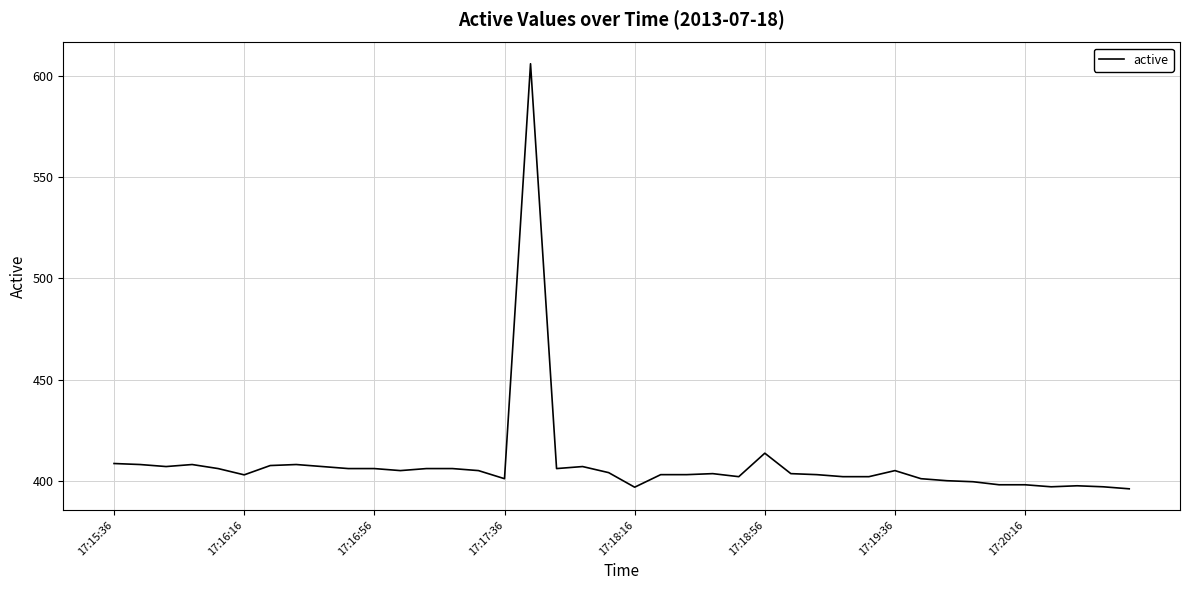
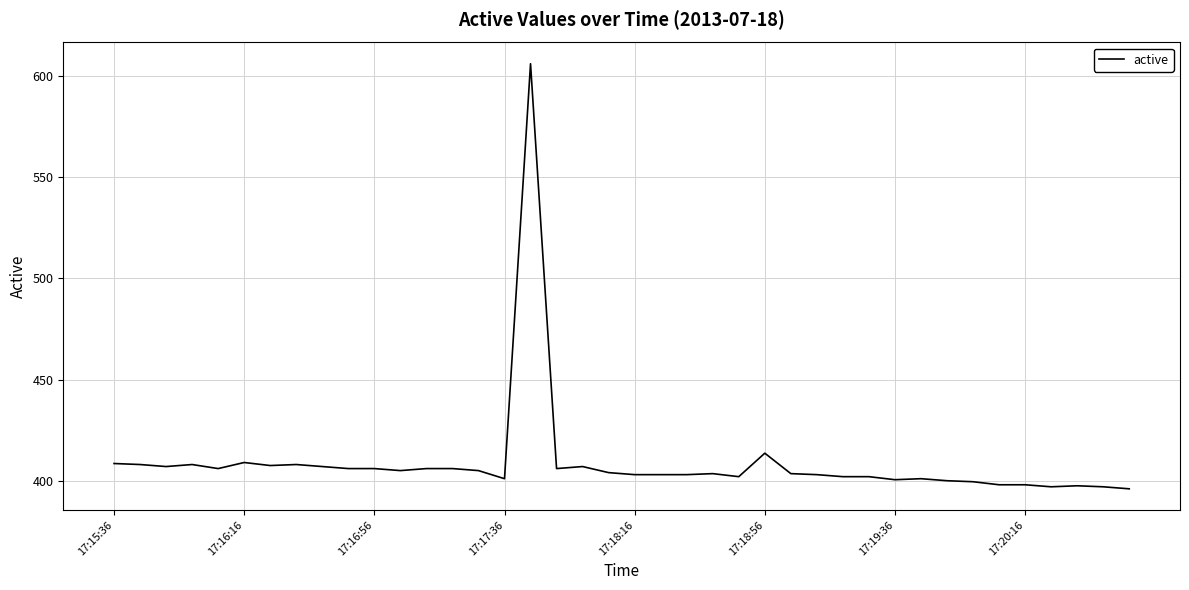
  {
    "17:15:36": 409,
-   "17:16:16": 403,
+   "17:16:16": 409,
    "17:16:56": 406,
    "17:17:36": 401,
-   "17:18:16": 397,
+   "17:18:16": 403,
    "17:18:56": 414,
-   "17:19:36": 405,
+   "17:19:36": 401,
    "17:20:16": 398
  }
